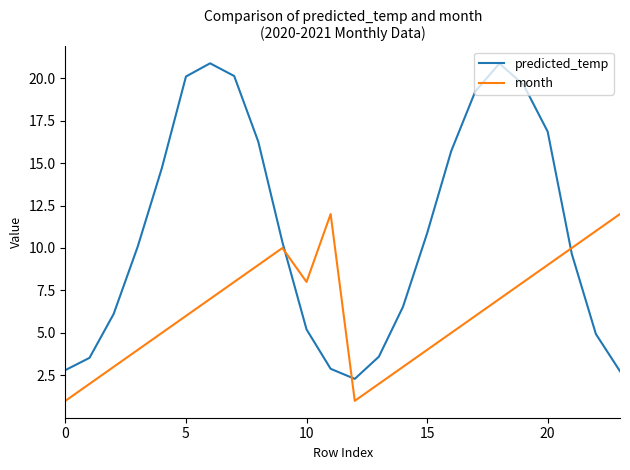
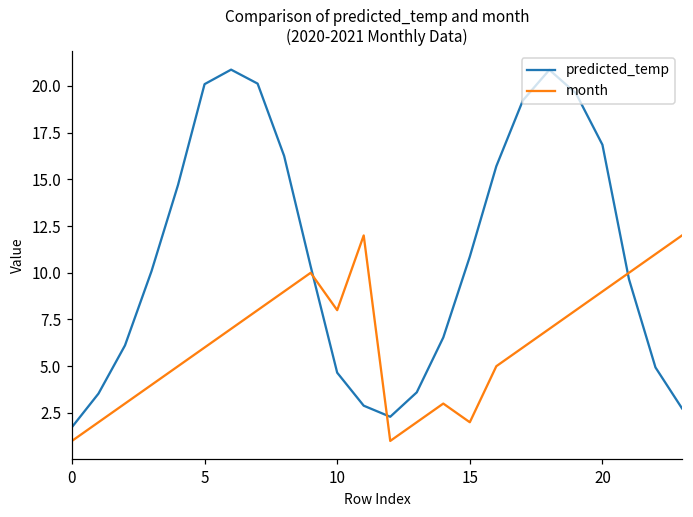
  {
    "predicted_temp": {
-     "0": 2.8,
+     "0": 1.7,
      "5": 20.1,
-     "10": 5.2,
+     "10": 4.7,
      "15": 10.9,
      "20": 16.9
    },
    "month": {
      "0": 1,
      "5": 6,
      "10": 8,
-     "15": 4,
+     "15": 2,
      "20": 9
    }
  }
